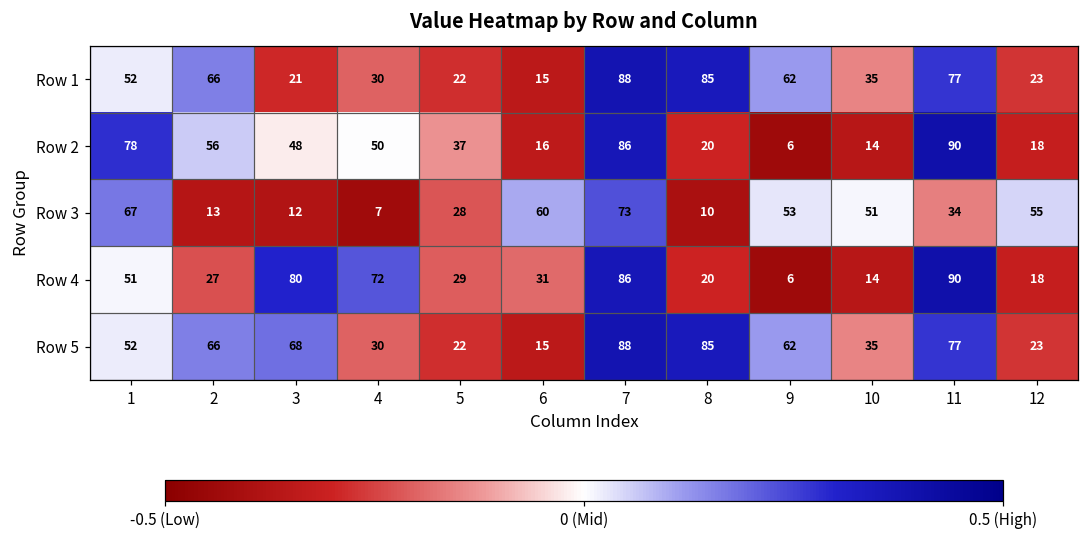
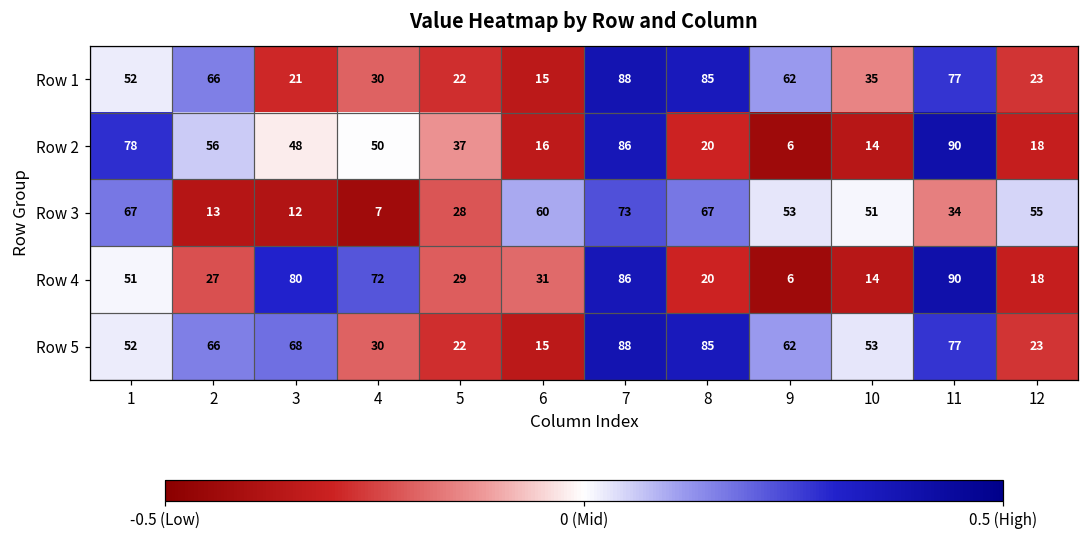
  {
    "Row 1": {
      "1": 52,
      "2": 66,
      "3": 21,
      "4": 30,
      "5": 22,
      "6": 15,
      "7": 88,
      "8": 85,
      "9": 62,
      "10": 35,
      "11": 77,
      "12": 23
    },
    "Row 2": {
      "1": 78,
      "2": 56,
      "3": 48,
      "4": 50,
      "5": 37,
      "6": 16,
      "7": 86,
      "8": 20,
      "9": 6,
      "10": 14,
      "11": 90,
      "12": 18
    },
    "Row 3": {
      "1": 67,
      "2": 13,
      "3": 12,
      "4": 7,
      "5": 28,
      "6": 60,
      "7": 73,
-     "8": 10,
+     "8": 67,
      "9": 53,
      "10": 51,
      "11": 34,
      "12": 55
    },
    "Row 4": {
      "1": 51,
      "2": 27,
      "3": 80,
      "4": 72,
      "5": 29,
      "6": 31,
      "7": 86,
      "8": 20,
      "9": 6,
      "10": 14,
      "11": 90,
      "12": 18
    },
    "Row 5": {
      "1": 52,
      "2": 66,
      "3": 68,
      "4": 30,
      "5": 22,
      "6": 15,
      "7": 88,
      "8": 85,
      "9": 62,
-     "10": 35,
+     "10": 53,
      "11": 77,
      "12": 23
    }
  }
